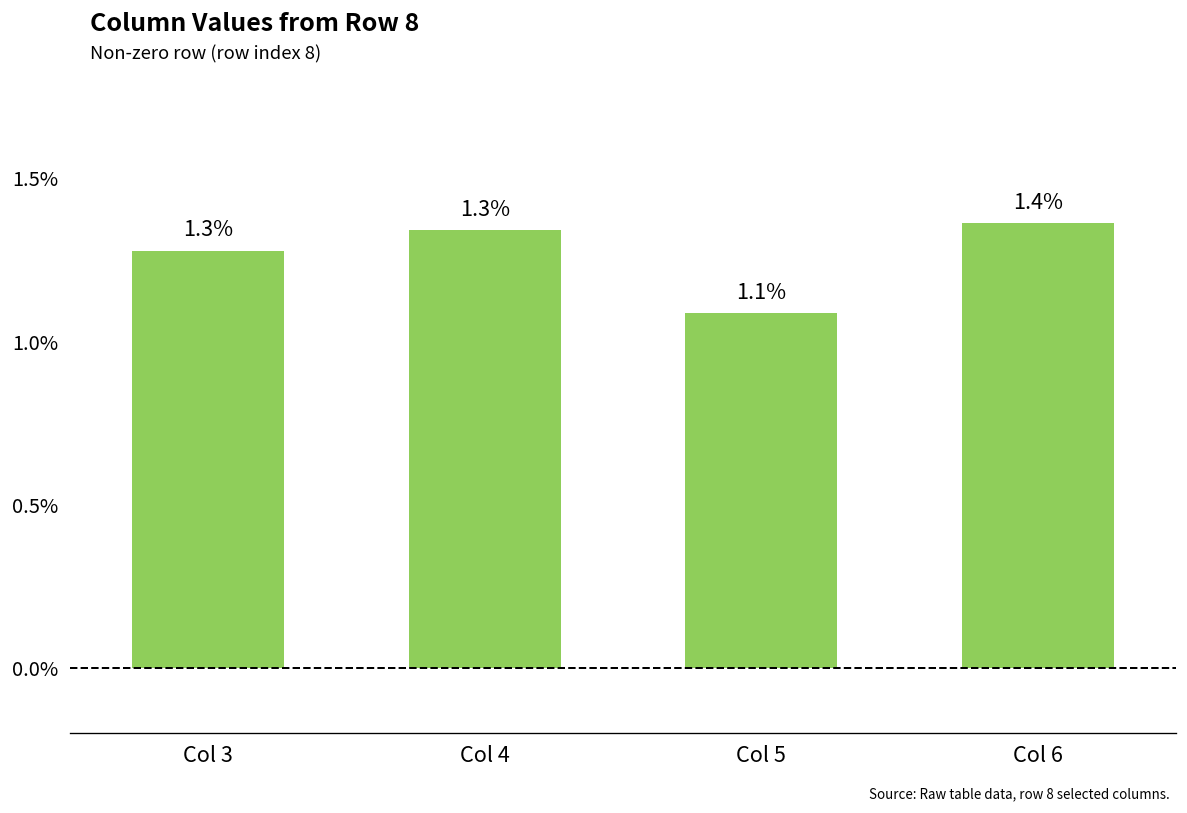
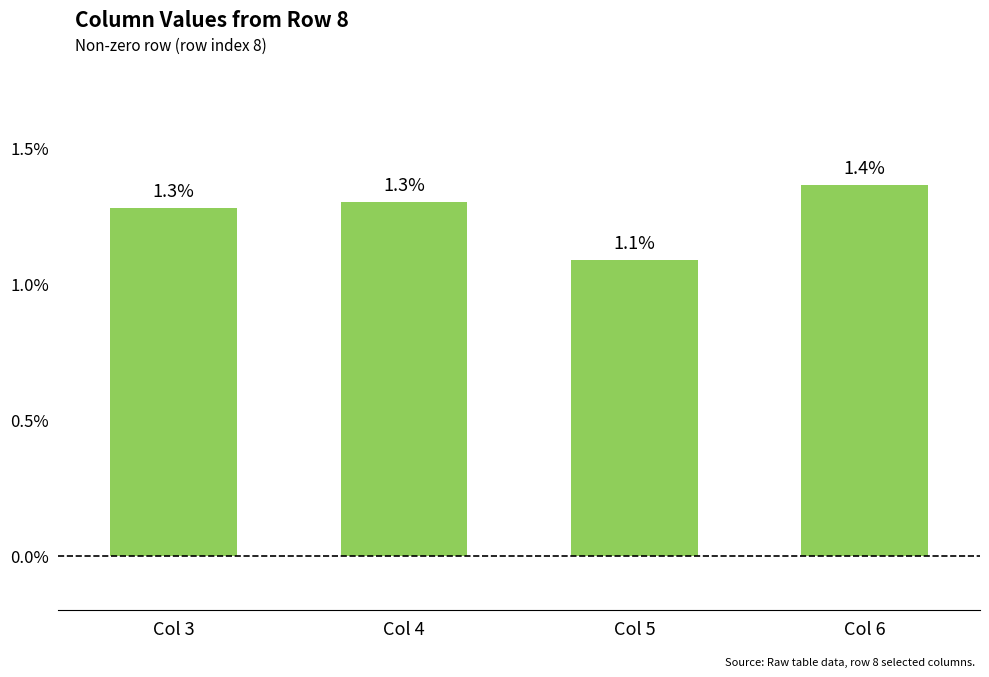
  {
-   "Col 4": "1.34%"
+   "Col 4": "1.30%"
  }
